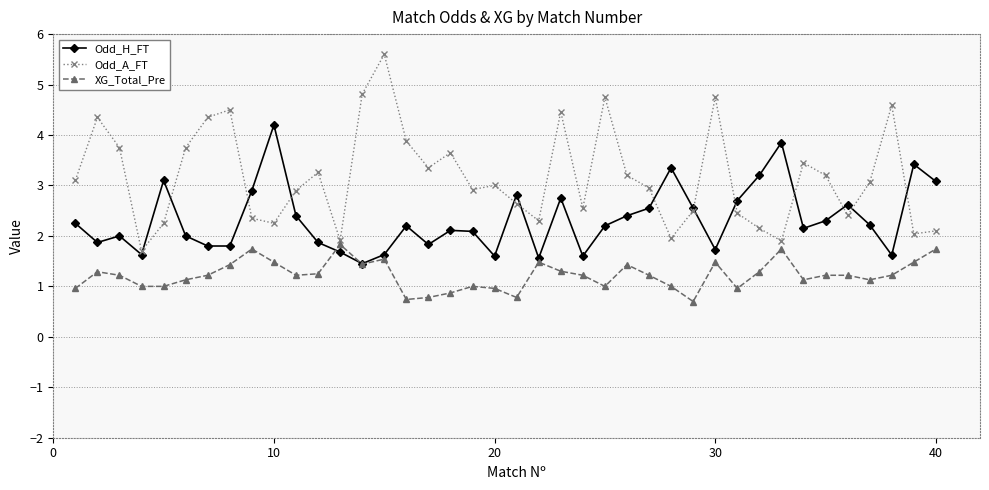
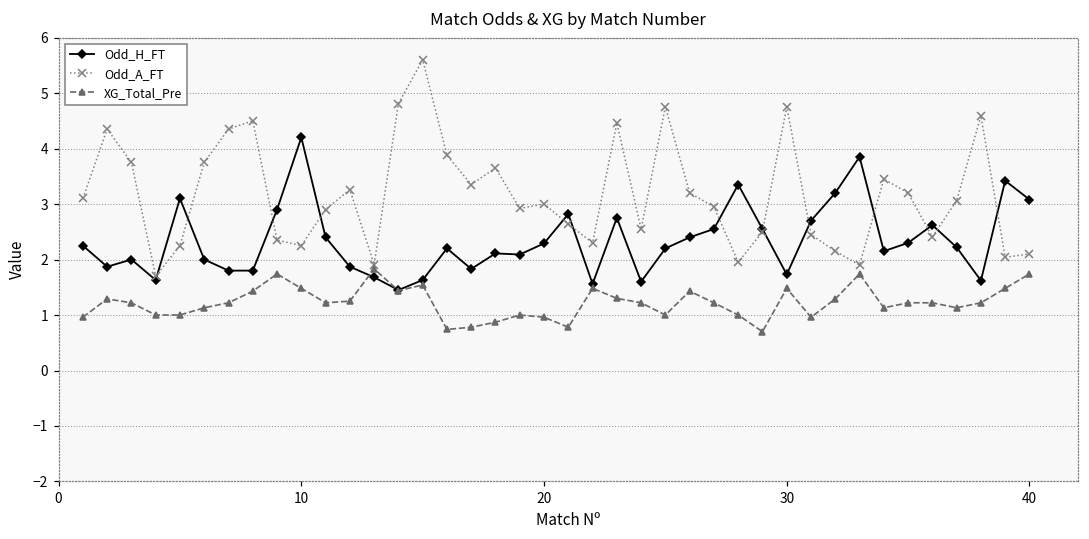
  {
    "Odd_H_FT": {
      "10": 4.2,
-     "20": 1.6,
+     "20": 2.3,
      "30": 1.7,
      "40": 3.1
    }
  }
